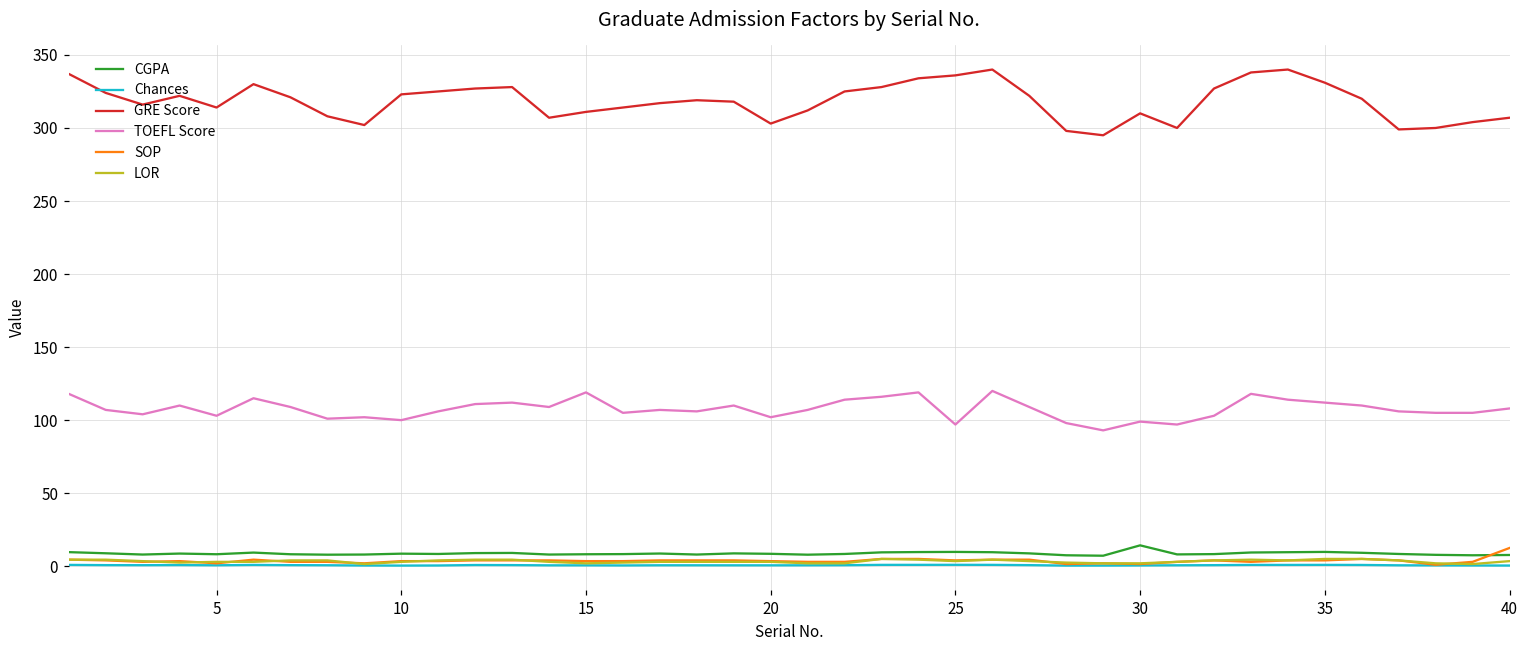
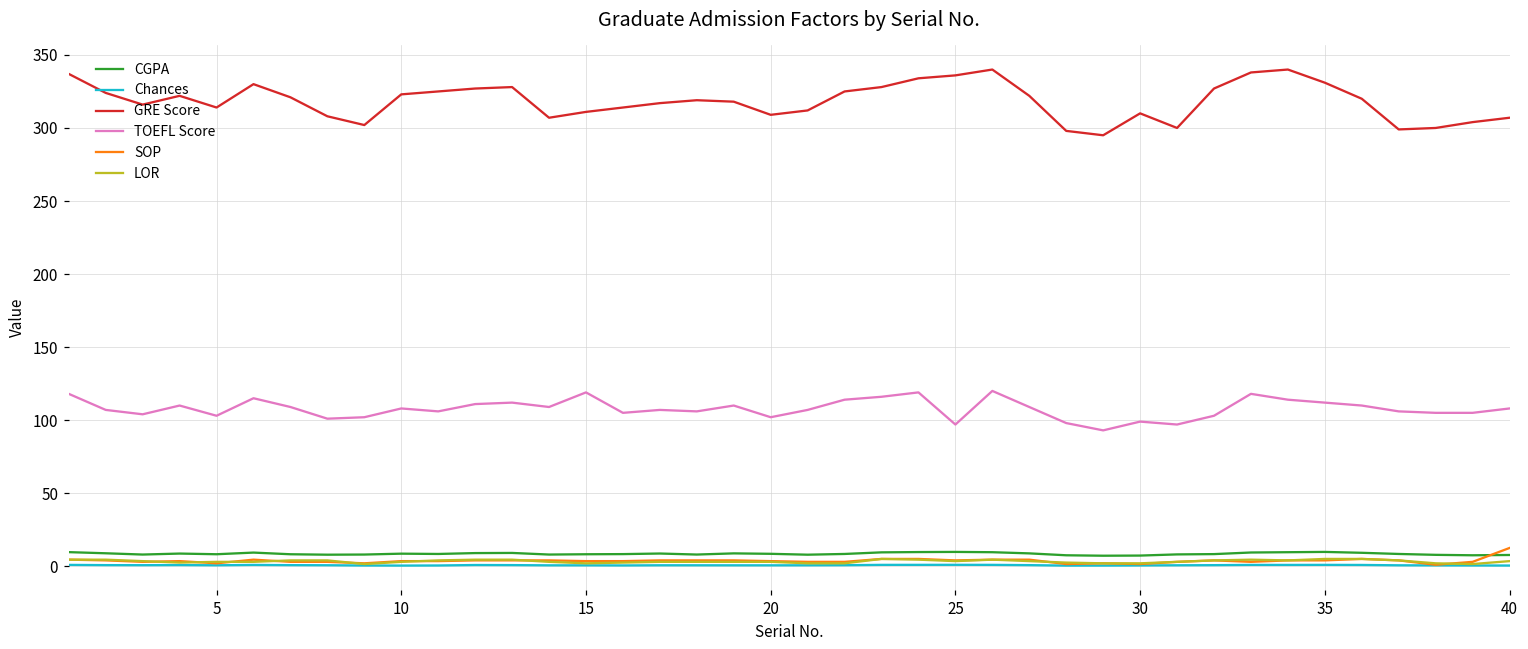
  {
    "CGPA": {
      "5": 8,
      "10": 9,
      "15": 8,
      "20": 9,
      "25": 10,
-     "30": 14,
+     "30": 7,
      "35": 10,
      "40": 8
    },
    "Chances": {
      "10": 0,
      "20": 1,
      "25": 1,
      "35": 1,
      "40": 0
    },
    "GRE Score": {
      "5": 314,
      "10": 323,
      "15": 311,
-     "20": 303,
+     "20": 309,
      "25": 336,
      "30": 310,
      "35": 331,
      "40": 307
    },
    "TOEFL Score": {
      "5": 103,
-     "10": 100,
+     "10": 108,
      "15": 119,
      "20": 102,
      "25": 97,
      "30": 99,
      "35": 112,
      "40": 108
    },
    "SOP": {
      "40": 13
    },
    "LOR": {
      "40": 4
    }
  }
